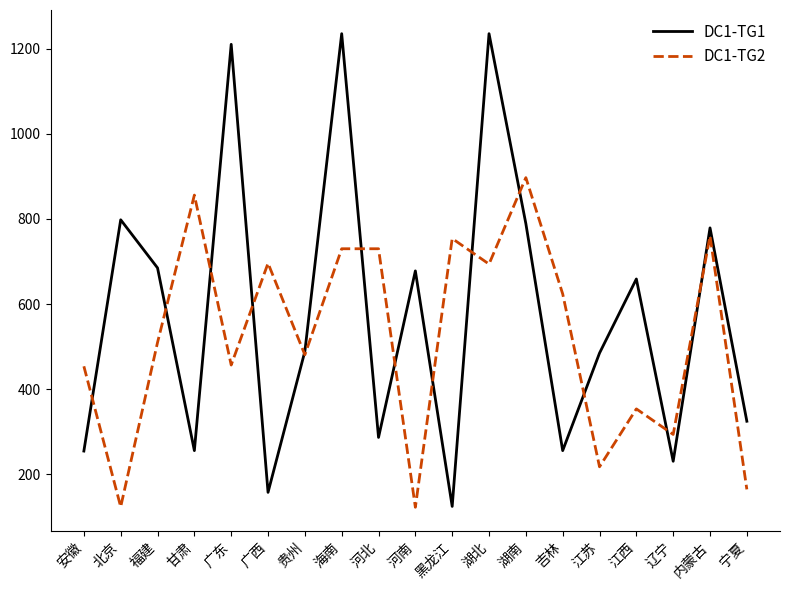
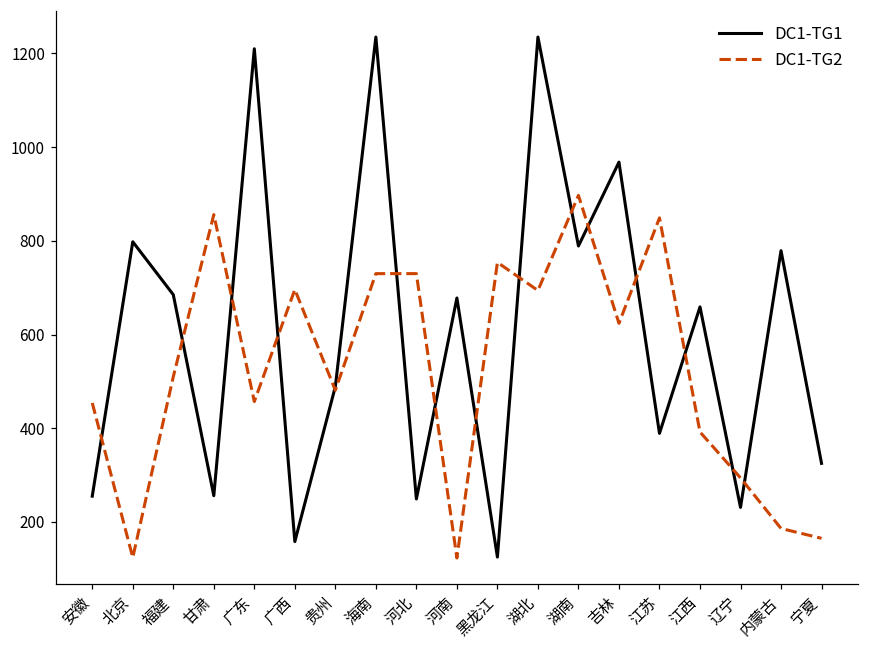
  {
    "DC1-TG1": {
      "安徽": 260,
      "北京": 800,
      "福建": 690,
      "甘肃": 260,
      "广东": 1210,
      "广西": 160,
      "贵州": 490,
      "海南": 1240,
-     "河北": 290,
+     "河北": 250,
      "河南": 680,
      "黑龙江": 130,
      "湖北": 1240,
      "湖南": 790,
-     "吉林": 260,
-     "江苏": 490,
+     "吉林": 970,
+     "江苏": 390,
      "江西": 660,
      "辽宁": 230,
      "内蒙古": 780,
      "宁夏": 330
    },
    "DC1-TG2": {
      "安徽": 450,
      "北京": 120,
      "福建": 510,
      "甘肃": 860,
      "广东": 460,
      "广西": 700,
      "贵州": 480,
      "海南": 730,
      "河北": 730,
      "河南": 120,
      "黑龙江": 750,
      "湖北": 690,
      "湖南": 900,
      "吉林": 620,
-     "江苏": 220,
-     "江西": 350,
+     "江苏": 850,
+     "江西": 390,
      "辽宁": 290,
-     "内蒙古": 760,
+     "内蒙古": 190,
      "宁夏": 170
    }
  }
